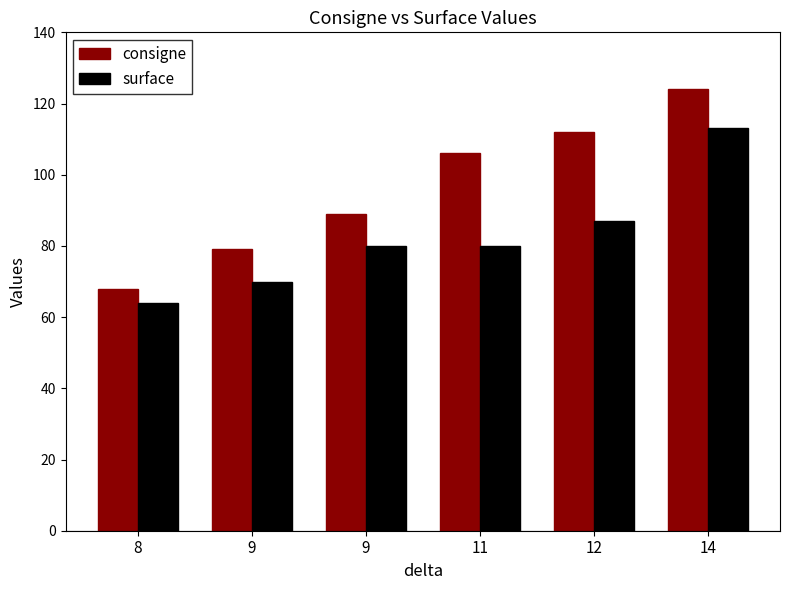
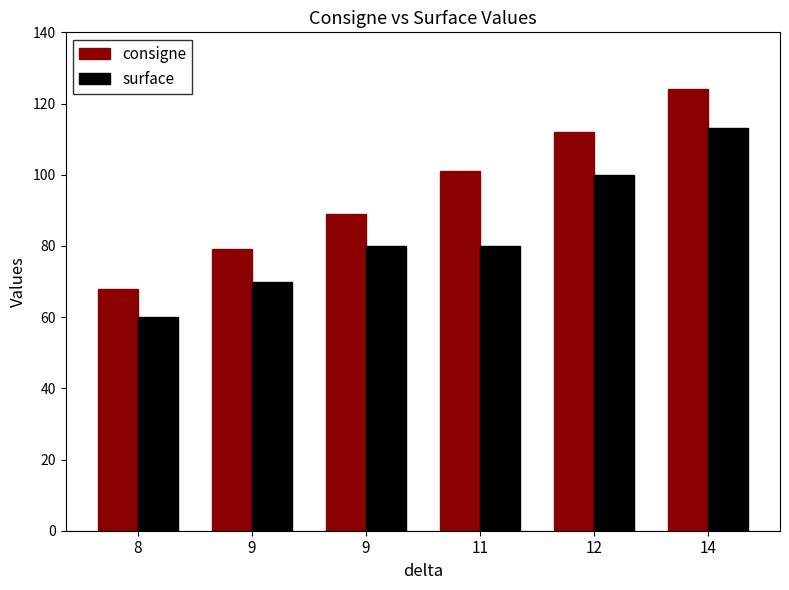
  {
    "consigne": {
      "8": 68,
-     "11": 106,
+     "11": 101,
      "12": 112,
      "14": 124
    },
    "surface": {
-     "8": 64,
+     "8": 60,
      "11": 80,
-     "12": 87,
+     "12": 100,
      "14": 113
    }
  }
